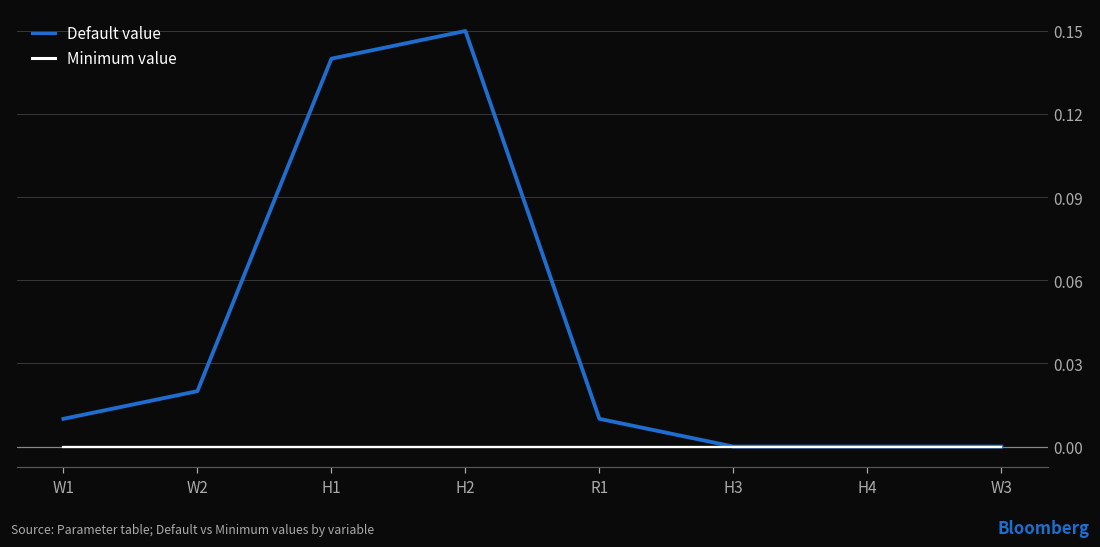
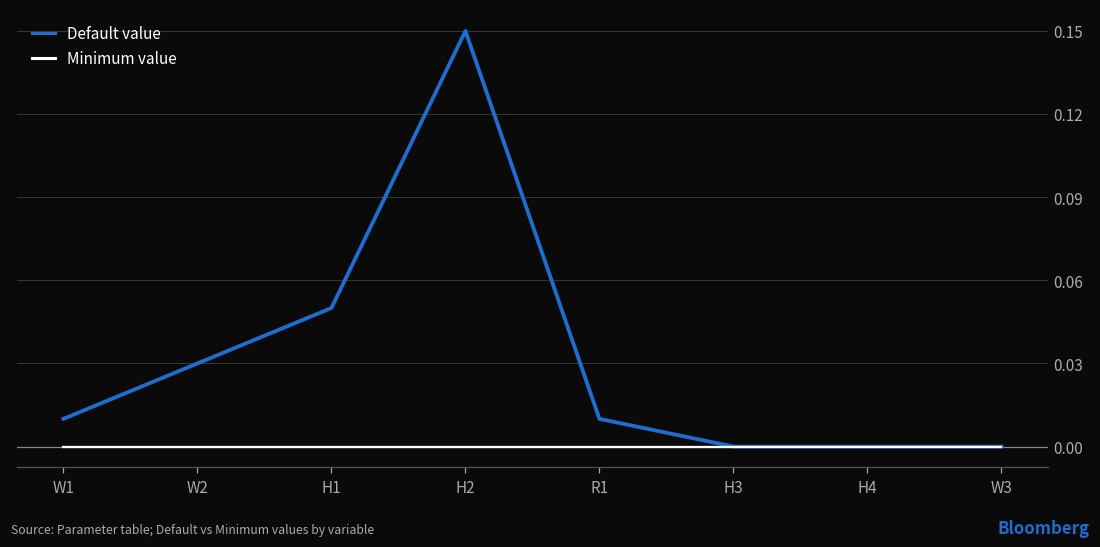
  {
    "Default value": {
      "W1": 0.01,
-     "W2": 0.02,
-     "H1": 0.14,
+     "W2": 0.03,
+     "H1": 0.05,
      "H2": 0.15,
      "R1": 0.01
    },
    "Minimum value": {
      "W1": 0.00,
      "W2": 0.00,
      "H1": 0.00,
      "H2": 0.00,
      "R1": 0.00
    }
  }
